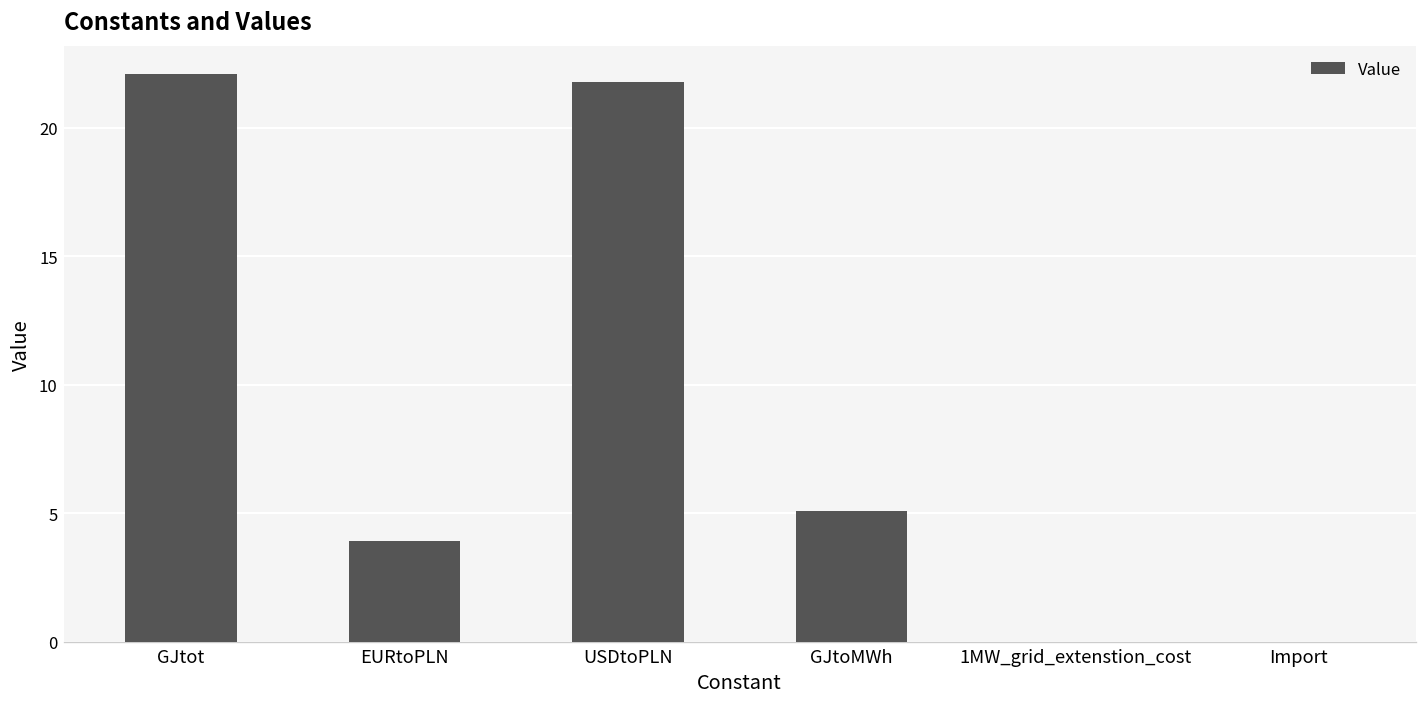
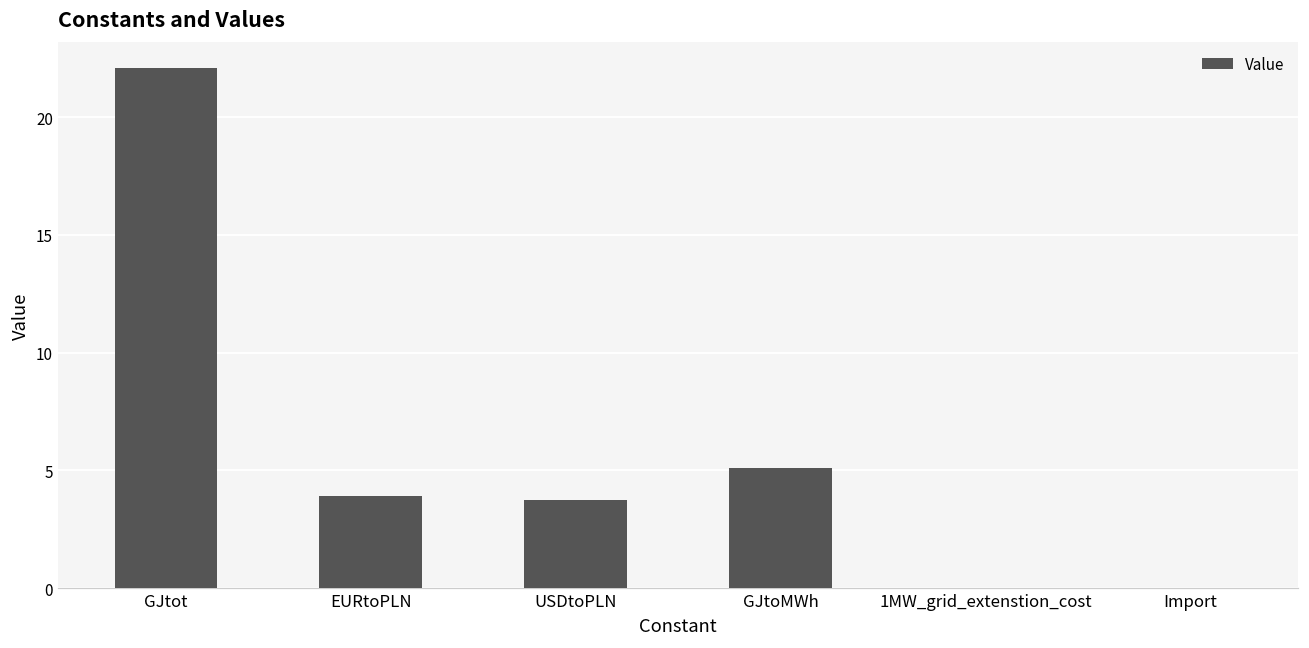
  {
    "GJtot": 22.1,
    "EURtoPLN": 3.9,
-   "USDtoPLN": 21.8,
+   "USDtoPLN": 3.7,
    "GJtoMWh": 5.1,
    "1MW_grid_extenstion_cost": 0.0,
    "Import": 0.0
  }
